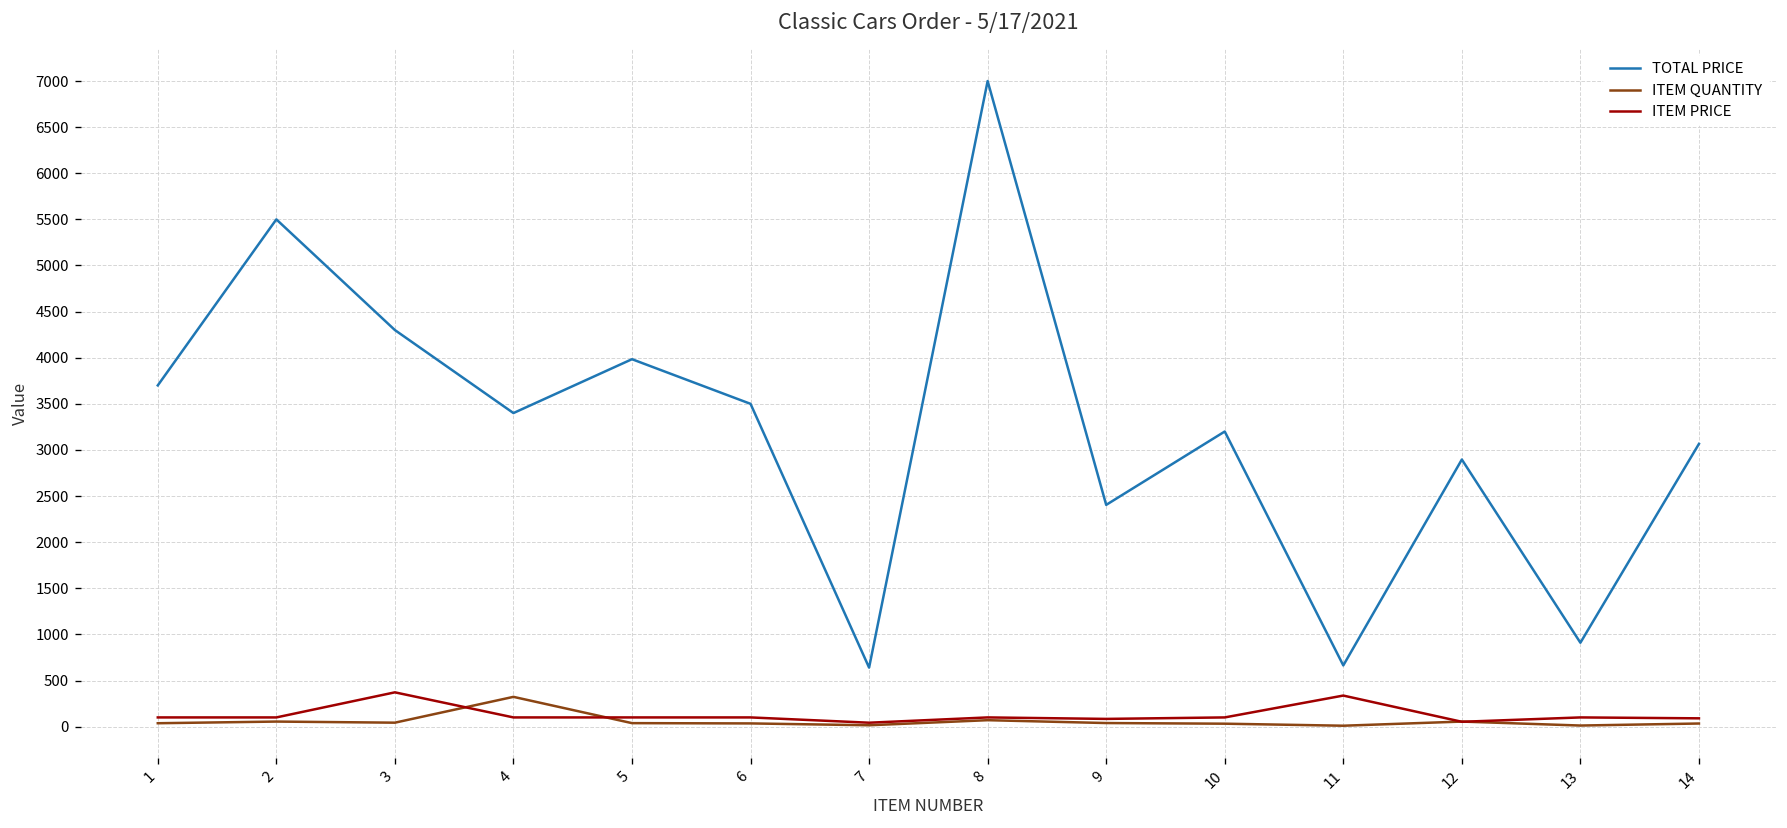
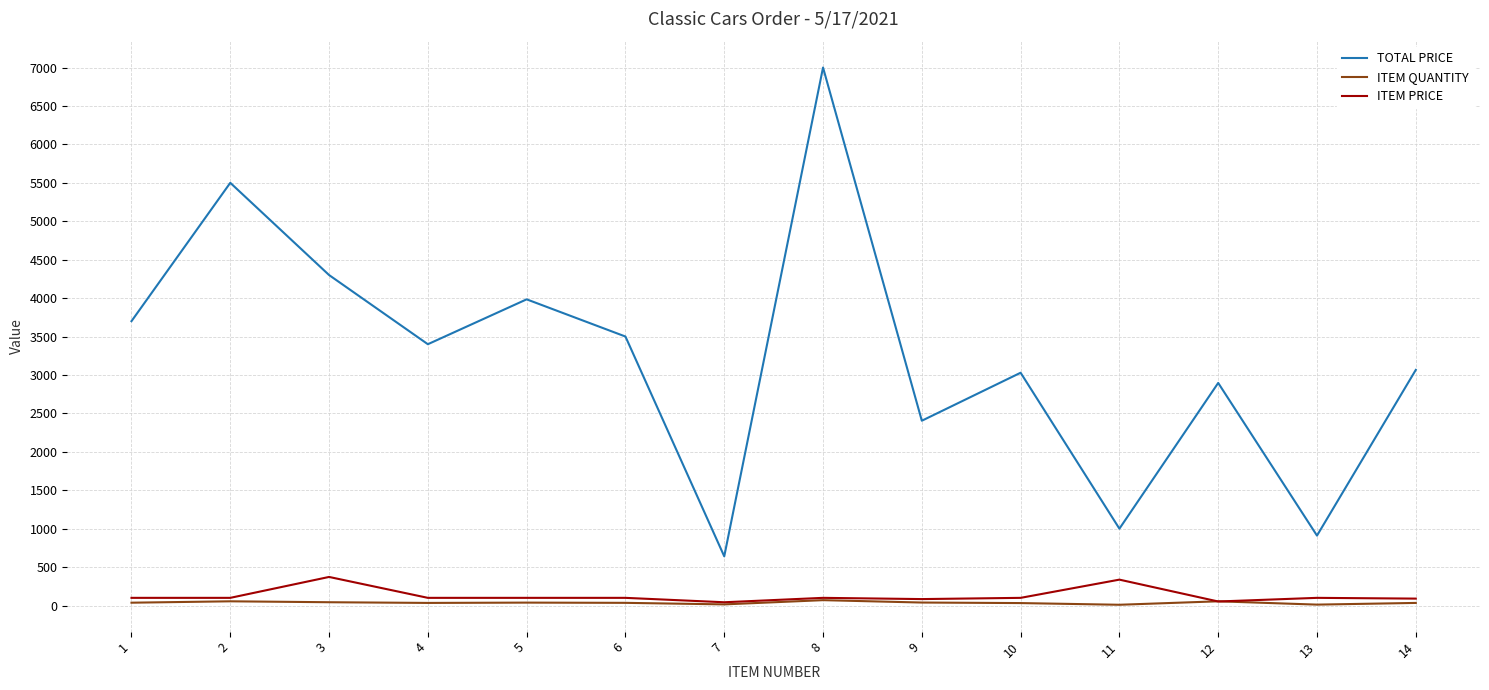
  {
    "TOTAL PRICE": {
      "1": 3700,
      "2": 5500,
      "3": 4300,
      "4": 3400,
      "5": 4000,
      "6": 3500,
      "7": 600,
      "8": 7000,
      "9": 2400,
-     "10": 3200,
-     "11": 700,
+     "10": 3000,
+     "11": 1000,
      "12": 2900,
      "13": 900,
      "14": 3100
    },
    "ITEM QUANTITY": {
      "1": 0,
      "2": 100,
      "3": 0,
-     "4": 300,
+     "4": 0,
      "5": 0,
      "6": 0,
      "9": 0,
      "10": 0,
      "11": 0,
      "13": 0,
      "14": 0
    },
    "ITEM PRICE": {
      "1": 100,
      "2": 100,
      "3": 400,
      "4": 100,
      "5": 100,
      "6": 100,
      "9": 100,
      "10": 100,
      "11": 300,
      "13": 100,
      "14": 100
    }
  }
